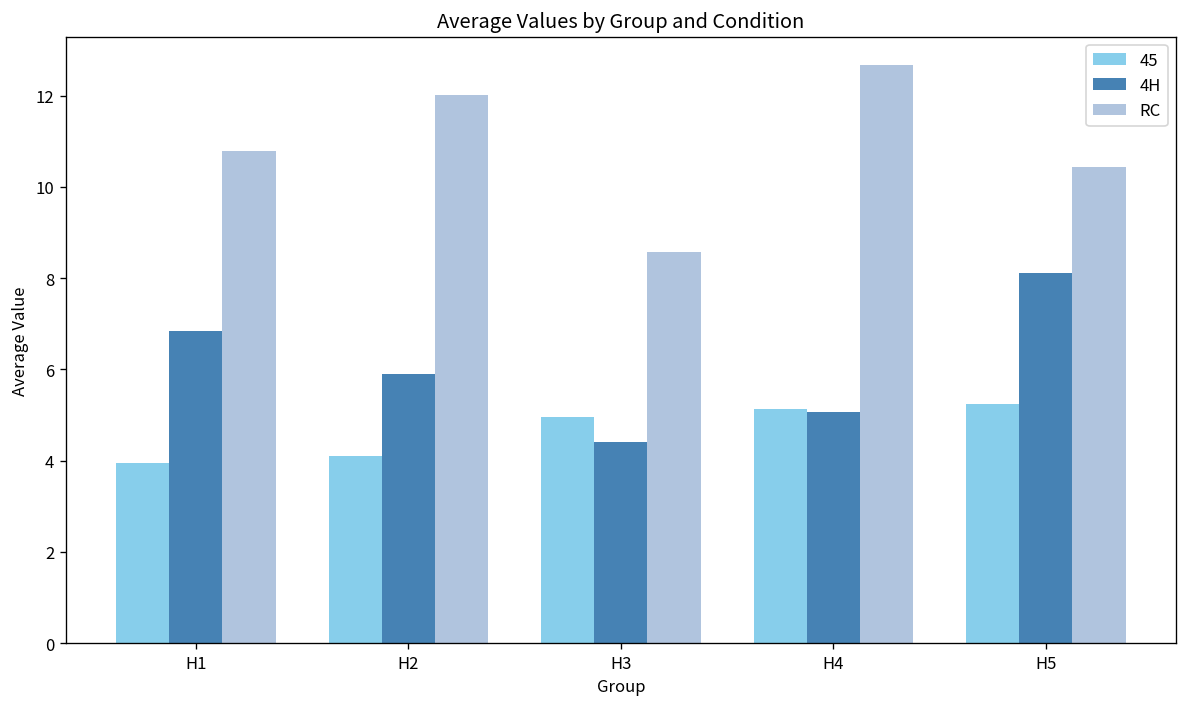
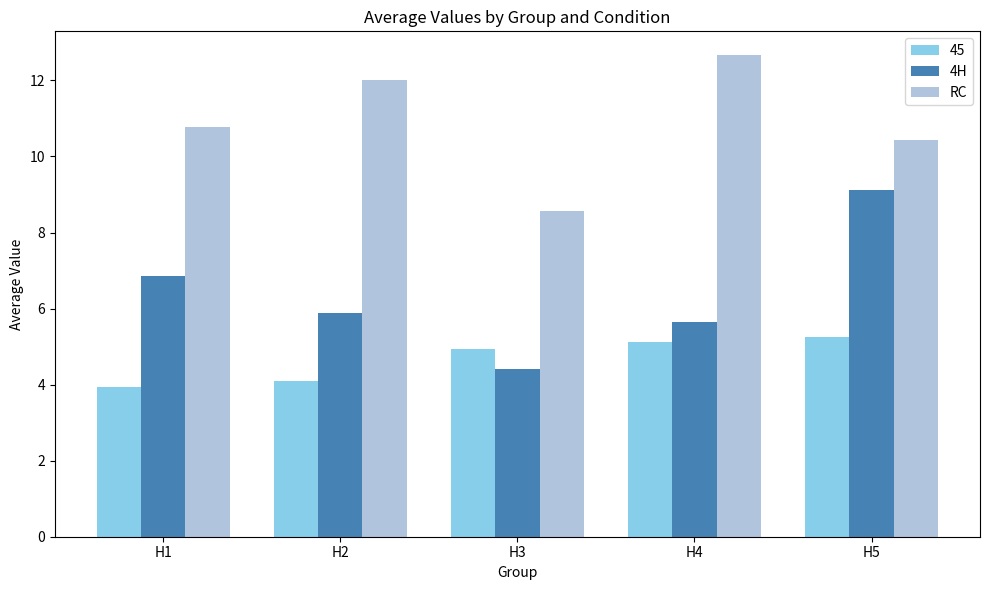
  {
    "4H": {
      "H1": 6.8,
      "H2": 5.9,
      "H3": 4.4,
-     "H4": 5.1,
-     "H5": 8.1
+     "H4": 5.6,
+     "H5": 9.1
    }
  }
